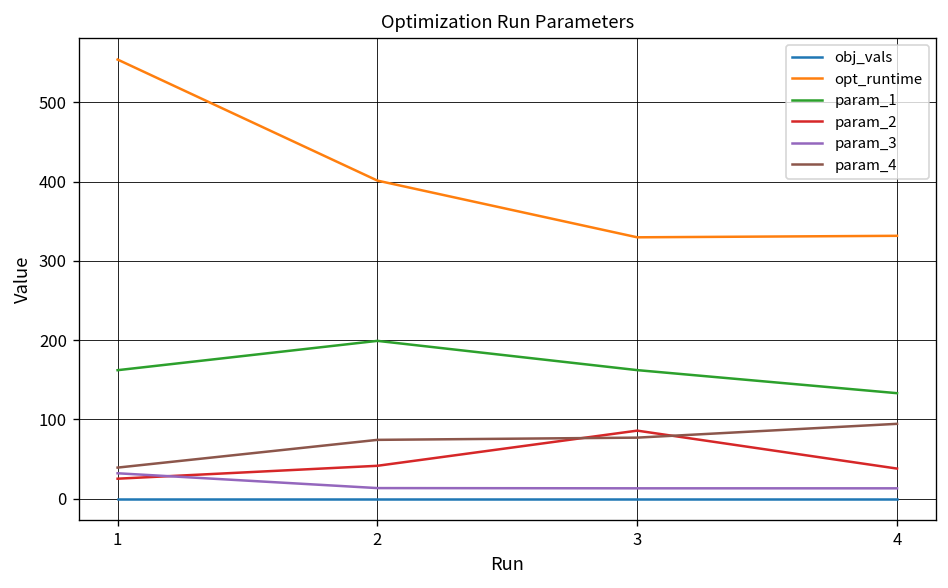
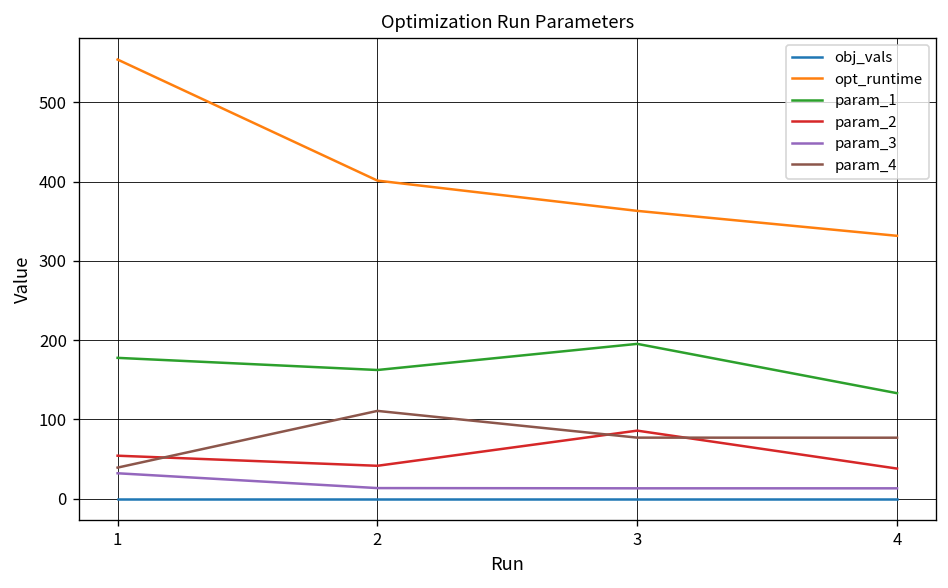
  {
    "obj_vals": {
      "1": 0,
      "2": 0,
      "3": 0,
      "4": 0
    },
    "opt_runtime": {
      "1": 550,
      "2": 400,
-     "3": 330,
+     "3": 360,
      "4": 330
    },
    "param_1": {
-     "1": 160,
-     "2": 200,
-     "3": 160,
+     "1": 180,
+     "2": 160,
+     "3": 200,
      "4": 130
    },
    "param_2": {
-     "1": 30,
+     "1": 50,
      "2": 40,
      "3": 90,
      "4": 40
    },
    "param_3": {
      "1": 30,
      "2": 10,
      "3": 10,
      "4": 10
    },
    "param_4": {
      "1": 40,
-     "2": 70,
+     "2": 110,
      "3": 80,
-     "4": 90
+     "4": 80
    }
  }
